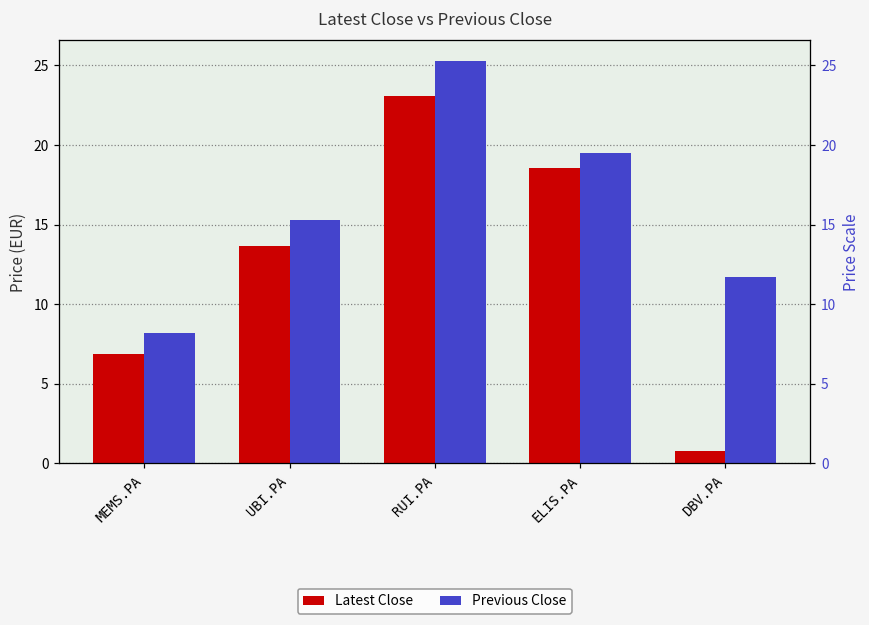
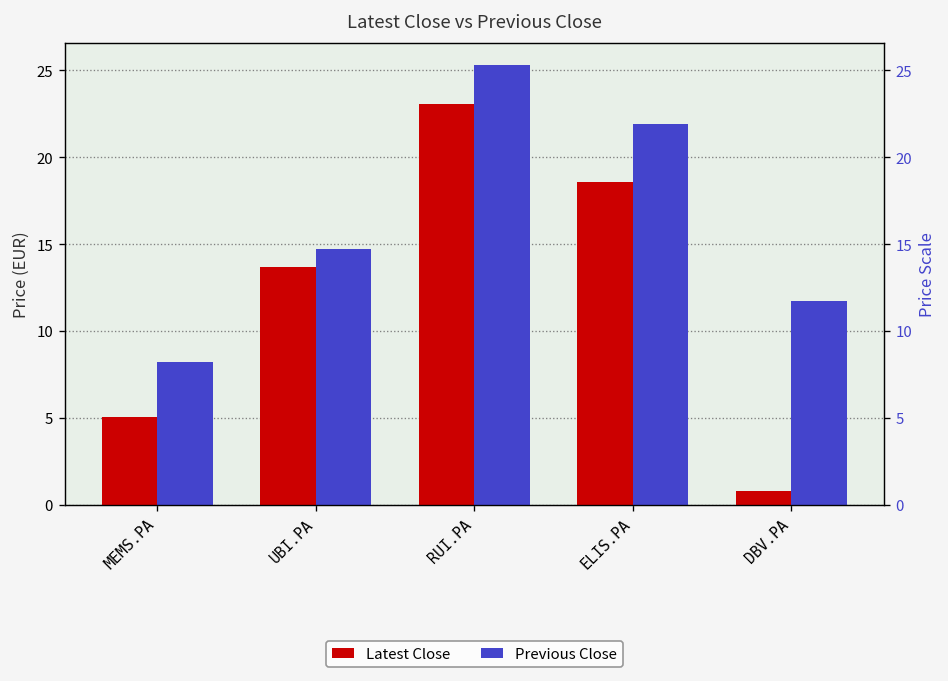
  {
    "Latest Close": {
-     "MEMS.PA": 6.9,
+     "MEMS.PA": 5.1,
      "UBI.PA": 13.7,
      "RUI.PA": 23.1,
      "ELIS.PA": 18.6,
      "DBV.PA": 0.8
    },
    "Previous Close": {
      "MEMS.PA": 8.2,
-     "UBI.PA": 15.3,
+     "UBI.PA": 14.7,
      "RUI.PA": 25.3,
-     "ELIS.PA": 19.5,
+     "ELIS.PA": 21.9,
      "DBV.PA": 11.7
    }
  }
